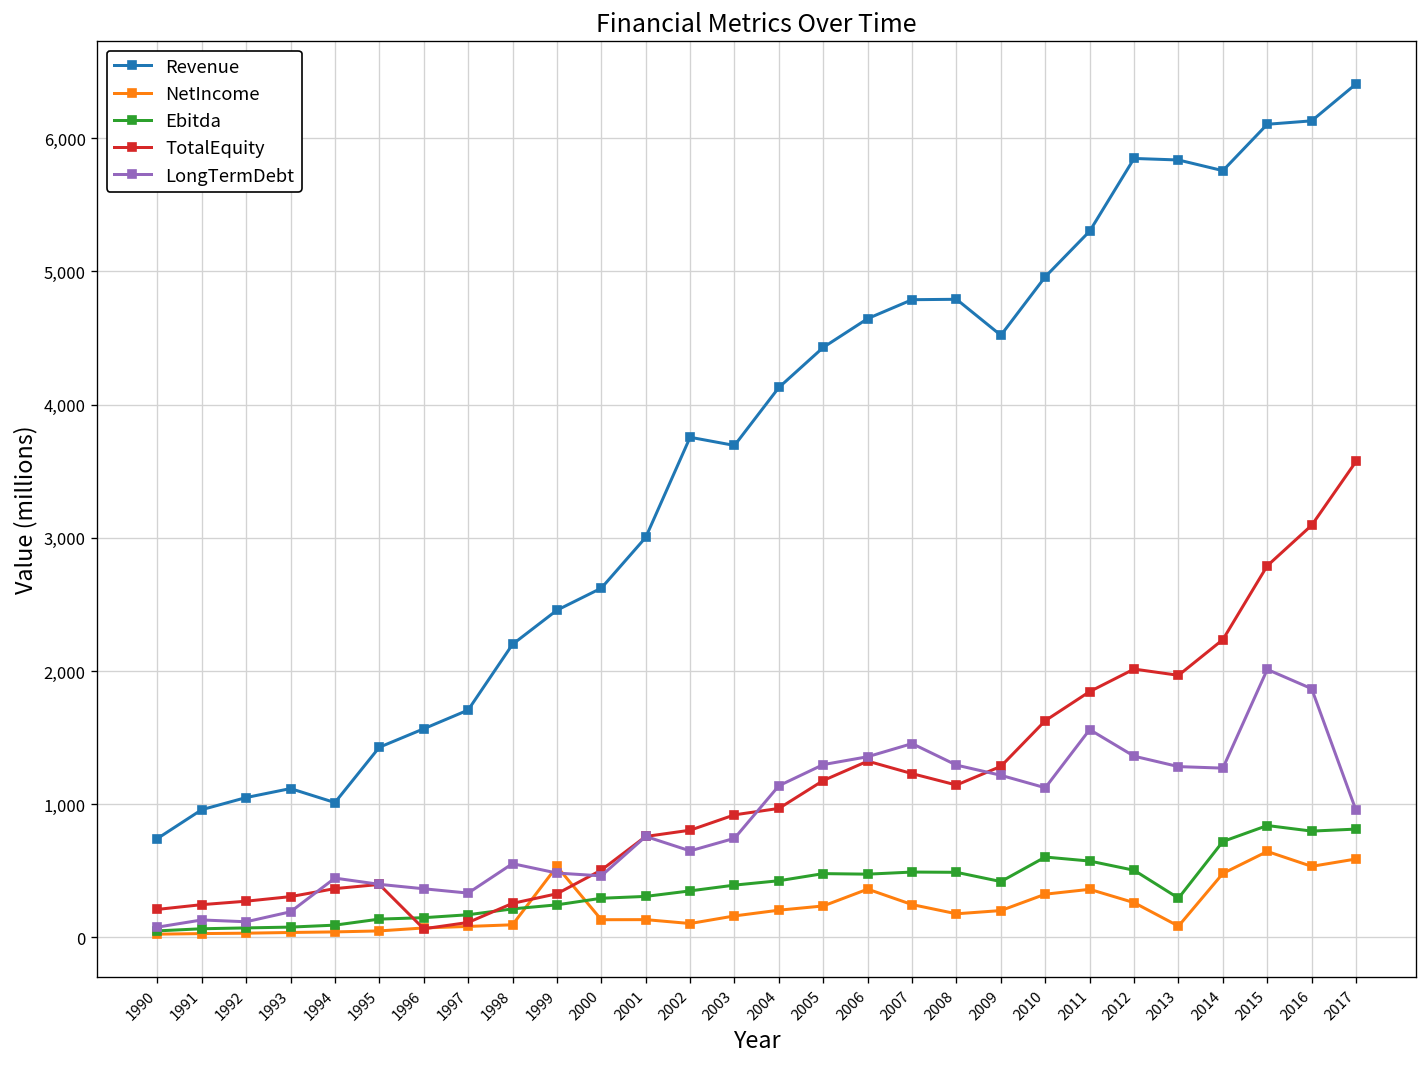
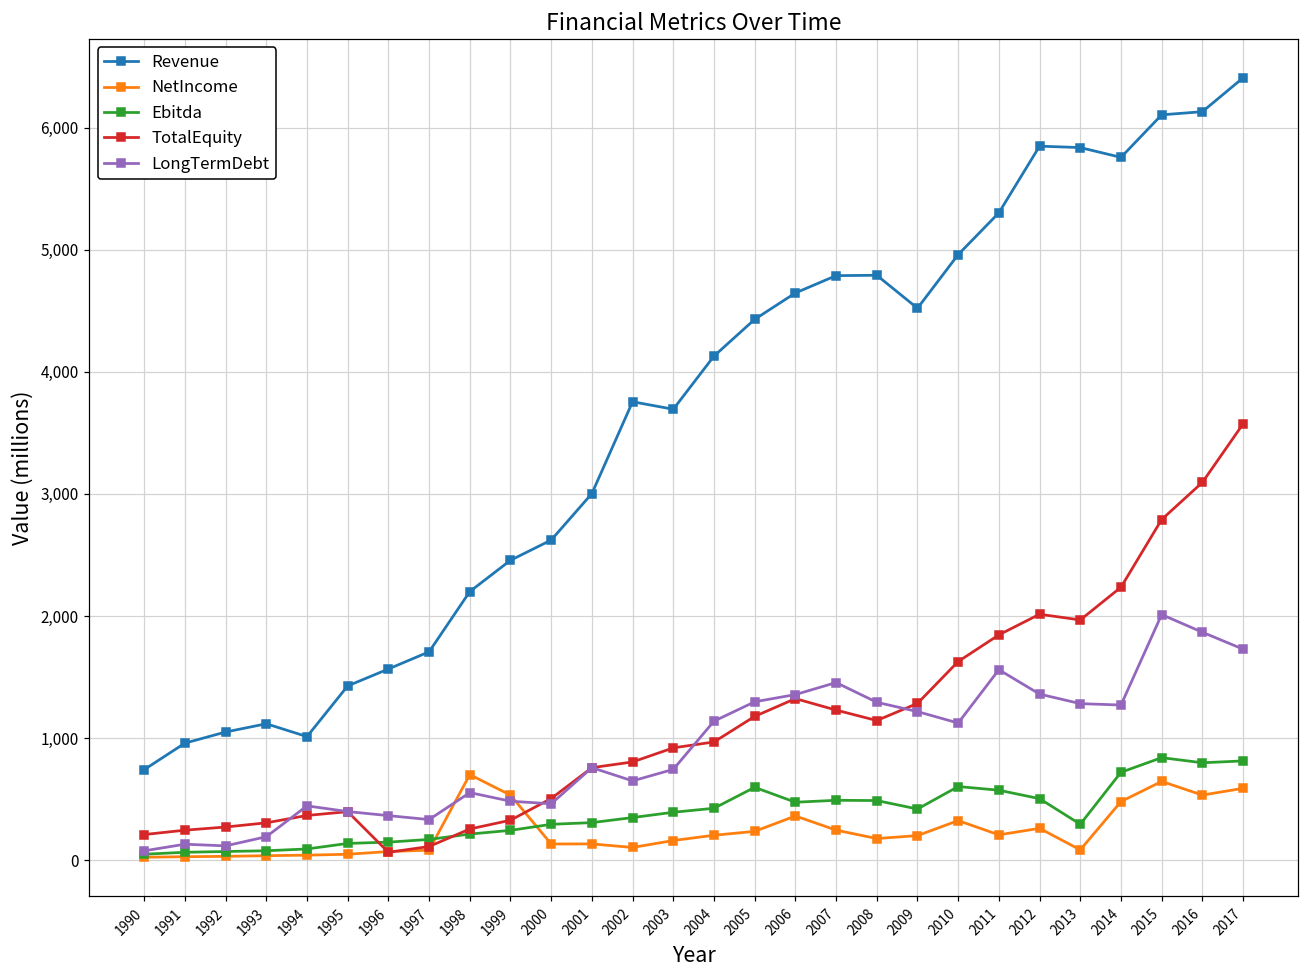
  {
    "Revenue": {
      "1990": "740",
      "1991": "960",
      "1992": "1,050",
      "1993": "1,120",
      "1994": "1,010",
      "1995": "1,430",
      "1996": "1,570",
      "1997": "1,710",
      "1998": "2,200",
      "1999": "2,460",
      "2000": "2,620",
      "2001": "3,000",
      "2002": "3,750",
      "2003": "3,690",
      "2004": "4,130",
      "2005": "4,430",
      "2006": "4,650",
      "2007": "4,790",
      "2008": "4,790",
      "2009": "4,520",
      "2010": "4,960",
      "2011": "5,300",
      "2012": "5,850",
      "2013": "5,840",
      "2014": "5,760",
      "2015": "6,100",
      "2016": "6,130",
      "2017": "6,410"
    },
    "NetIncome": {
      "1990": "20",
      "1991": "30",
      "1992": "30",
      "1993": "40",
      "1994": "40",
      "1995": "50",
      "1997": "80",
-     "1998": "90",
+     "1998": "700",
      "1999": "530",
      "2000": "130",
      "2001": "130",
      "2002": "100",
      "2003": "160",
      "2004": "200",
      "2005": "240",
      "2006": "360",
      "2007": "250",
      "2008": "180",
      "2009": "200",
      "2010": "320",
-     "2011": "360",
+     "2011": "210",
      "2012": "260",
      "2013": "80",
      "2014": "480",
      "2015": "650",
      "2016": "530",
      "2017": "590"
    },
    "Ebitda": {
      "1990": "50",
      "1991": "60",
      "1992": "70",
      "1993": "80",
      "1994": "90",
      "1995": "140",
      "1996": "150",
      "1997": "170",
      "1998": "210",
      "1999": "240",
      "2000": "290",
      "2001": "310",
      "2002": "350",
      "2003": "390",
      "2004": "430",
-     "2005": "480",
+     "2005": "600",
      "2006": "470",
      "2007": "490",
      "2008": "490",
      "2009": "420",
      "2010": "600",
      "2011": "570",
      "2012": "500",
      "2013": "290",
      "2014": "720",
      "2015": "840",
      "2016": "800",
      "2017": "810"
    },
    "TotalEquity": {
      "1990": "210",
      "1991": "250",
      "1992": "270",
      "1993": "310",
      "1994": "370",
      "1997": "110",
      "1998": "260",
      "1999": "330",
      "2000": "510",
      "2002": "800",
      "2003": "920",
      "2004": "970",
      "2005": "1,180",
      "2006": "1,320",
      "2007": "1,230",
      "2008": "1,140",
      "2009": "1,280",
      "2010": "1,630",
      "2011": "1,850",
      "2012": "2,010",
      "2013": "1,970",
      "2014": "2,240",
      "2015": "2,790",
      "2016": "3,090",
      "2017": "3,570"
    },
    "LongTermDebt": {
      "1990": "80",
      "1991": "130",
      "1992": "120",
      "1993": "190",
      "1994": "440",
      "1996": "360",
      "1997": "330",
      "1998": "550",
      "1999": "480",
      "2000": "460",
      "2002": "650",
      "2003": "740",
      "2004": "1,140",
      "2005": "1,300",
      "2006": "1,360",
      "2007": "1,450",
      "2008": "1,290",
      "2009": "1,220",
      "2010": "1,120",
      "2011": "1,560",
      "2012": "1,360",
      "2013": "1,280",
      "2014": "1,270",
      "2015": "2,010",
      "2016": "1,870",
-     "2017": "950"
+     "2017": "1,730"
    }
  }
